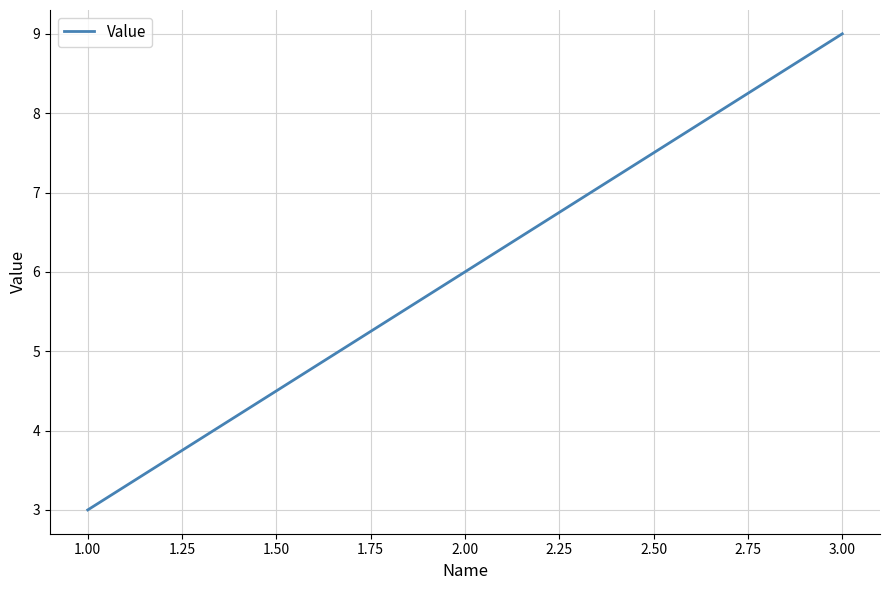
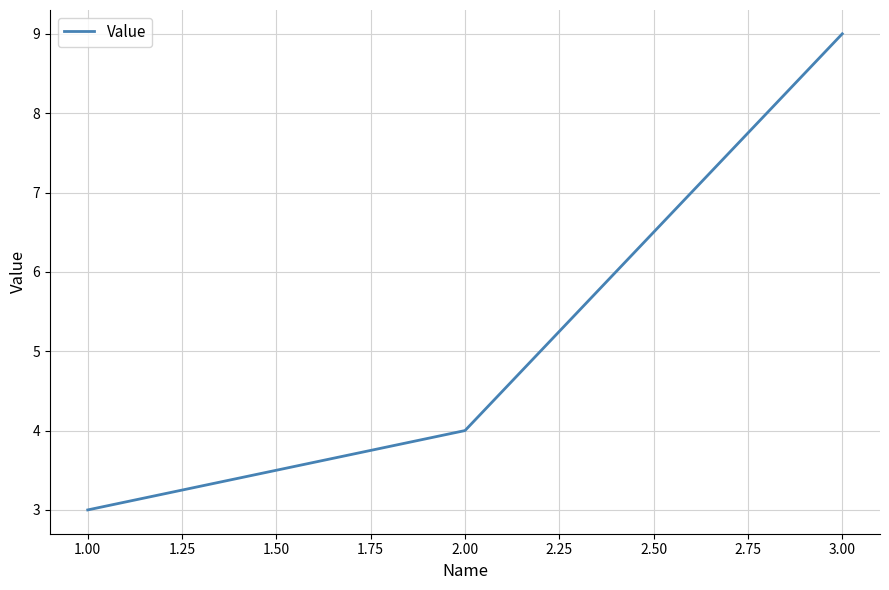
  {
    "1.00": 3,
-   "2.00": 6,
+   "2.00": 4,
    "3.00": 9
  }
